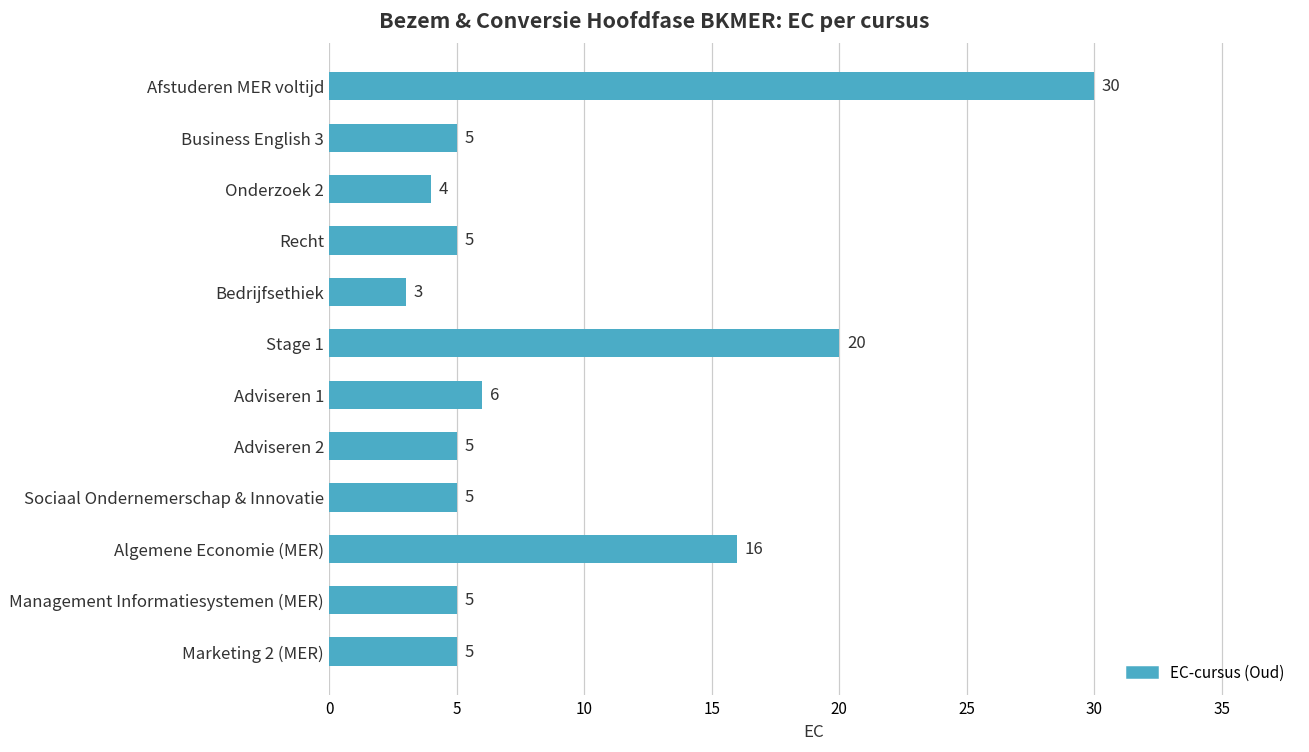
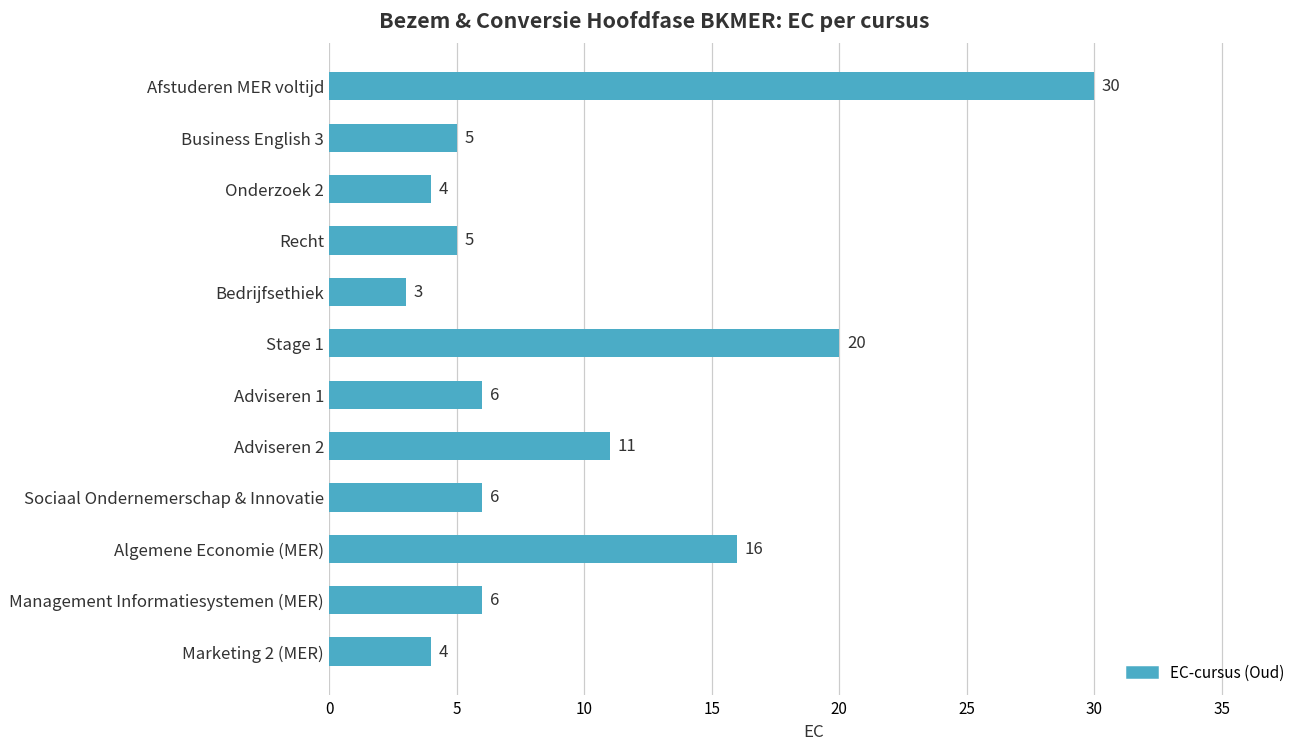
  {
    "Afstuderen MER voltijd": 30,
    "Business English 3": 5,
    "Onderzoek 2": 4,
    "Recht": 5,
    "Bedrijfsethiek": 3,
    "Stage 1": 20,
    "Adviseren 1": 6,
-   "Adviseren 2": 5,
-   "Sociaal Ondernemerschap & Innovatie": 5,
+   "Adviseren 2": 11,
+   "Sociaal Ondernemerschap & Innovatie": 6,
    "Algemene Economie (MER)": 16,
-   "Management Informatiesystemen (MER)": 5,
-   "Marketing 2 (MER)": 5
+   "Management Informatiesystemen (MER)": 6,
+   "Marketing 2 (MER)": 4
  }
